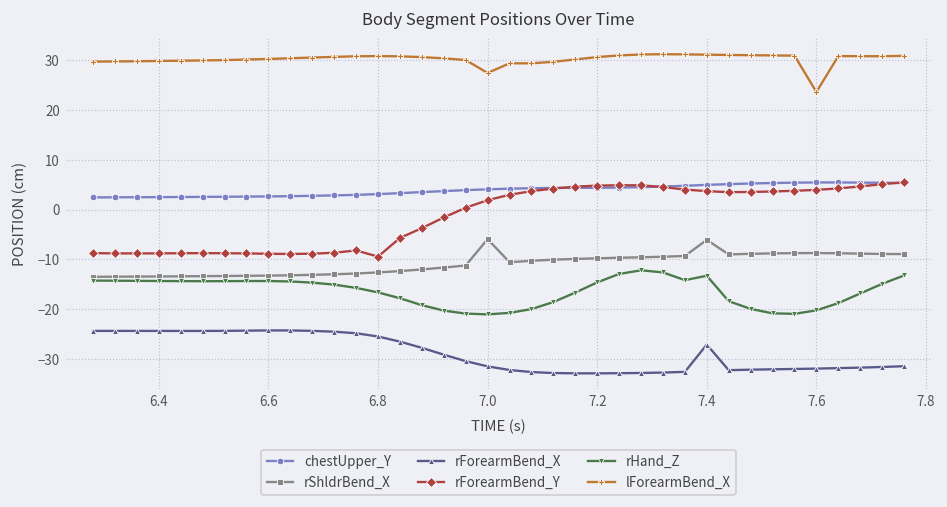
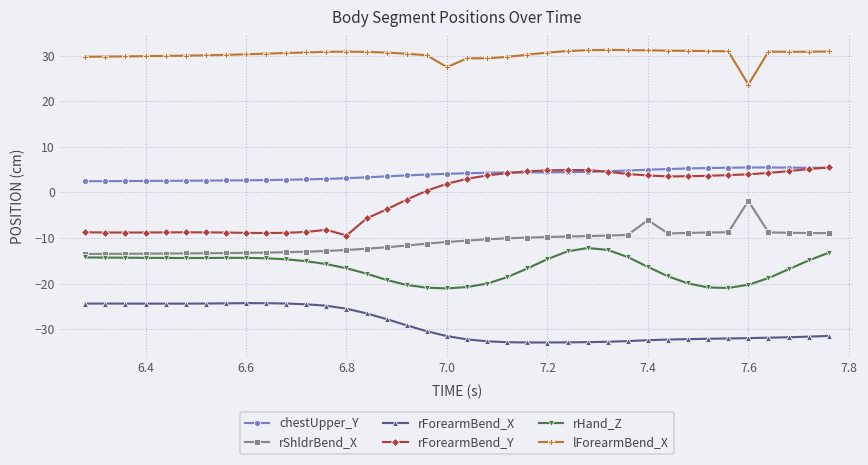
  {
    "chestUpper_Y": {
      "6.4": 3,
      "6.6": 3,
      "6.8": 3,
      "7.0": 4,
      "7.4": 5,
      "7.6": 5
    },
    "rShldrBend_X": {
      "6.4": -13,
      "6.6": -13,
      "6.8": -13,
-     "7.0": -6,
+     "7.0": -11,
      "7.2": -10,
      "7.4": -6,
-     "7.6": -9
+     "7.6": -2
    },
    "rForearmBend_X": {
      "6.4": -24,
      "6.6": -24,
      "6.8": -25,
      "7.0": -31,
      "7.2": -33,
-     "7.4": -27,
+     "7.4": -32,
      "7.6": -32
    },
    "rForearmBend_Y": {
      "6.4": -9,
      "6.6": -9,
      "6.8": -9,
      "7.0": 2,
      "7.4": 4,
      "7.6": 4
    },
    "rHand_Z": {
      "6.4": -14,
      "6.6": -14,
      "6.8": -17,
      "7.0": -21,
      "7.2": -15,
-     "7.4": -13,
+     "7.4": -16,
      "7.6": -20
    },
    "lForearmBend_X": {
      "6.4": 30,
      "6.6": 30,
      "6.8": 31,
      "7.0": 27,
      "7.2": 31,
      "7.4": 31,
      "7.6": 24
    }
  }
